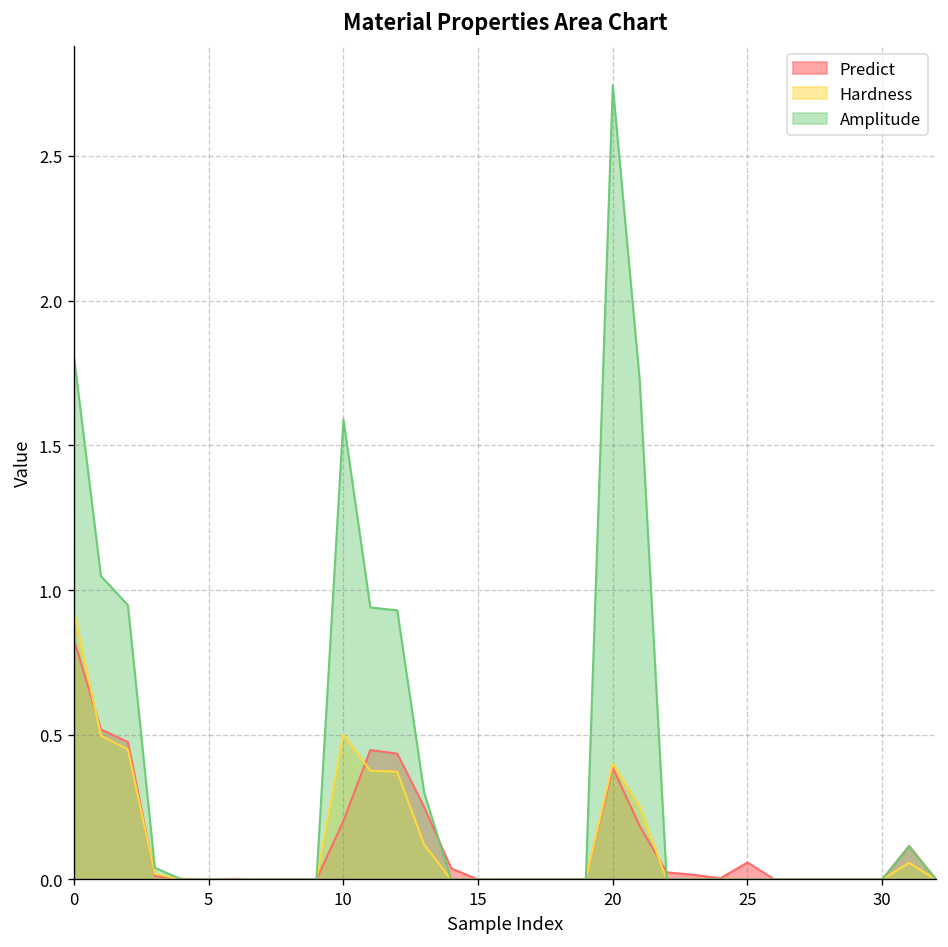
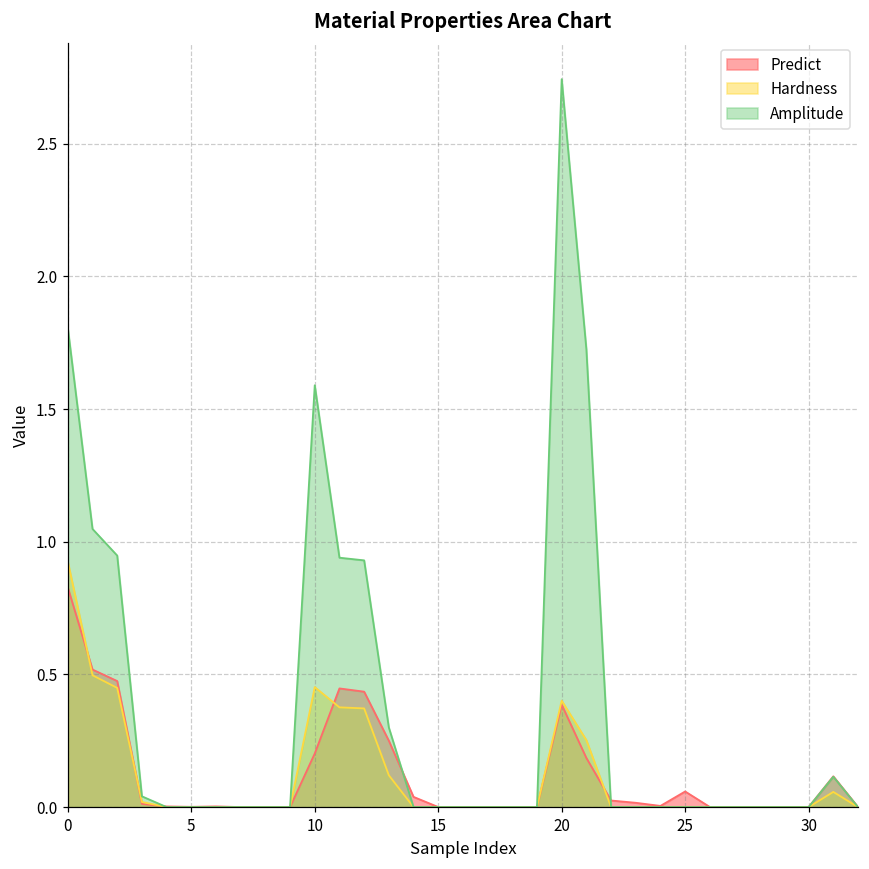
  {
    "Predict": {
      "0": 0.83,
      "10": 0.20,
      "20": 0.39,
      "25": 0.06
    },
    "Hardness": {
      "0": 0.93,
-     "10": 0.50,
+     "10": 0.45,
      "20": 0.40
    },
    "Amplitude": {
      "0": 1.81,
      "10": 1.59,
      "20": 2.74
    }
  }
